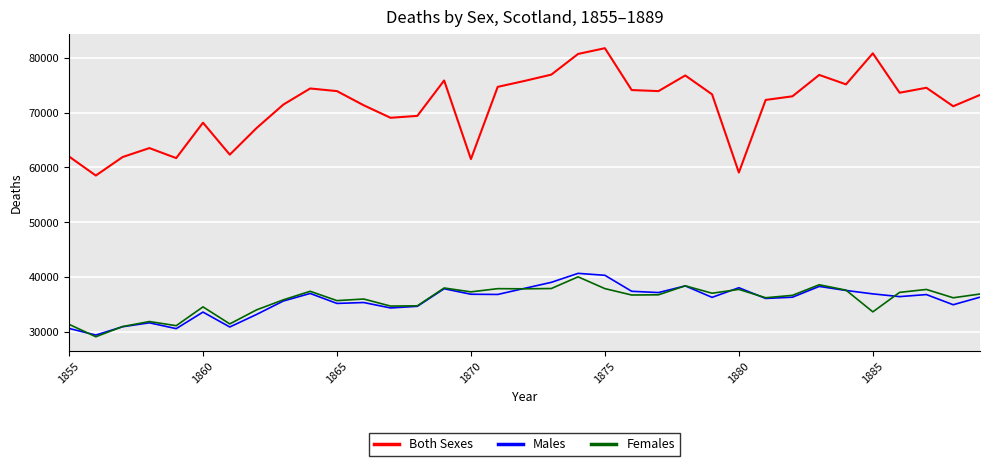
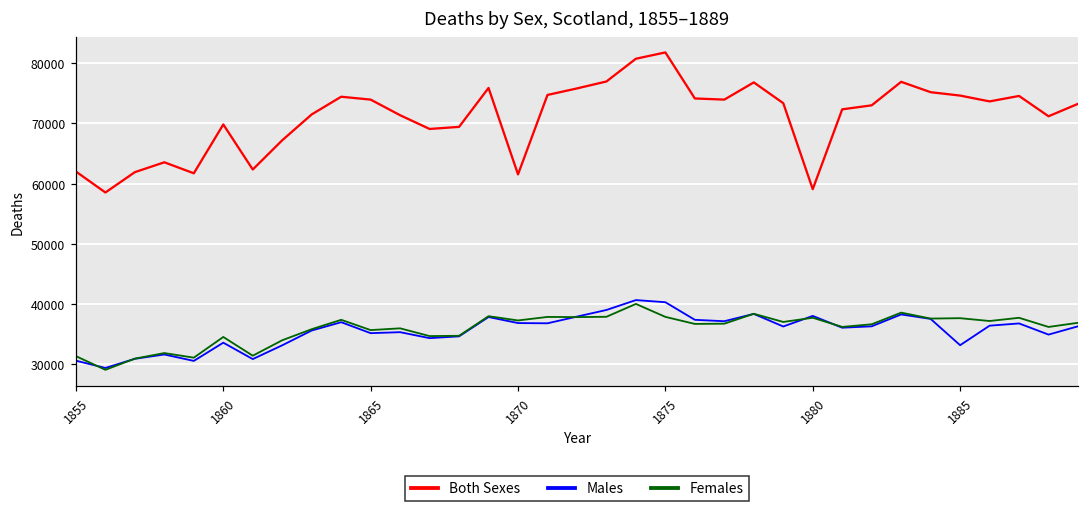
  {
    "Both Sexes": {
      "1855": 62000,
-     "1860": 68000,
+     "1860": 70000,
      "1865": 74000,
      "1870": 62000,
      "1875": 82000,
      "1880": 59000,
-     "1885": 81000
+     "1885": 75000
    },
    "Males": {
      "1855": 31000,
      "1860": 34000,
      "1865": 35000,
      "1875": 40000,
-     "1885": 37000
+     "1885": 33000
    },
    "Females": {
      "1855": 31000,
      "1860": 35000,
      "1865": 36000,
      "1875": 38000,
-     "1885": 34000
+     "1885": 38000
    }
  }
